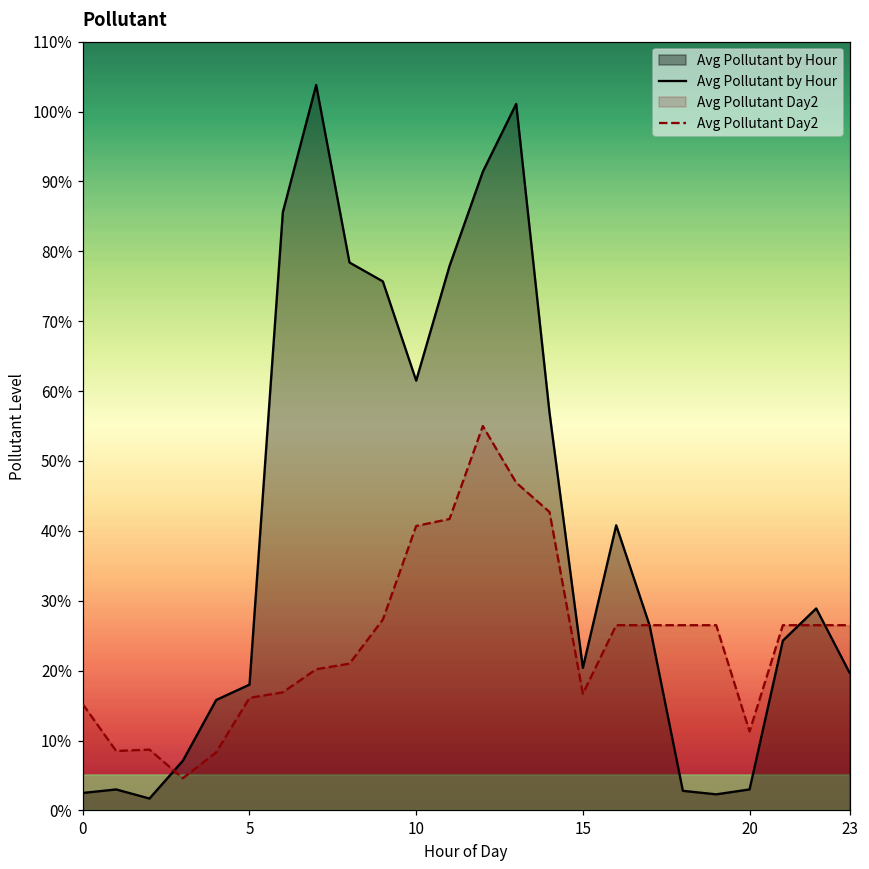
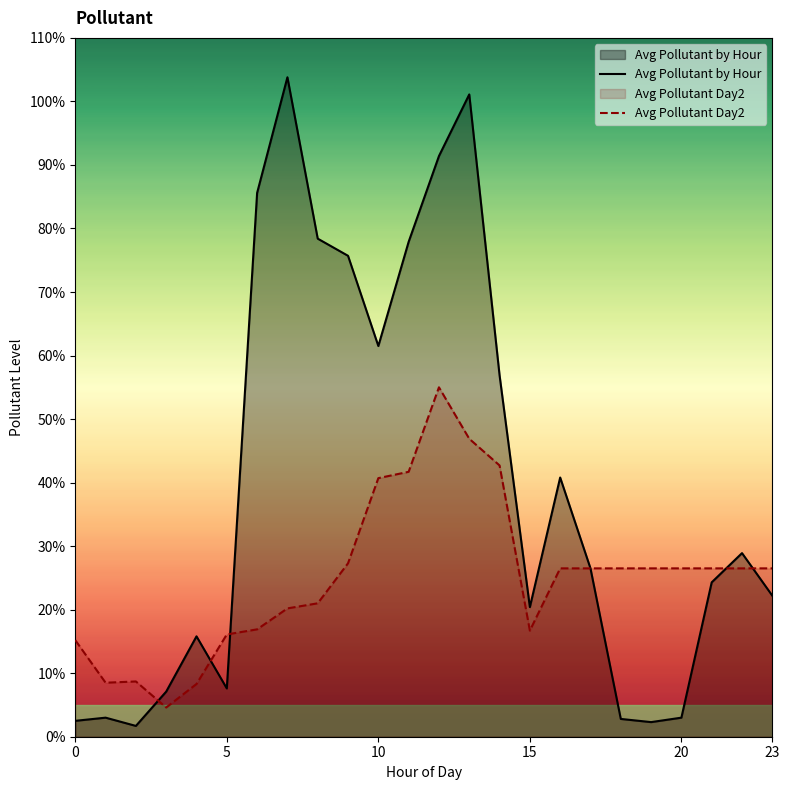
  {
    "Avg Pollutant by Hour": {
-     "5": "18%",
+     "5": "8%",
      "10": "62%",
      "15": "20%",
-     "23": "20%"
+     "23": "22%"
    },
    "Avg Pollutant Day2": {
      "0": "15%",
      "5": "16%",
      "10": "41%",
      "15": "17%",
-     "20": "11%",
+     "20": "27%",
      "23": "27%"
    }
  }
